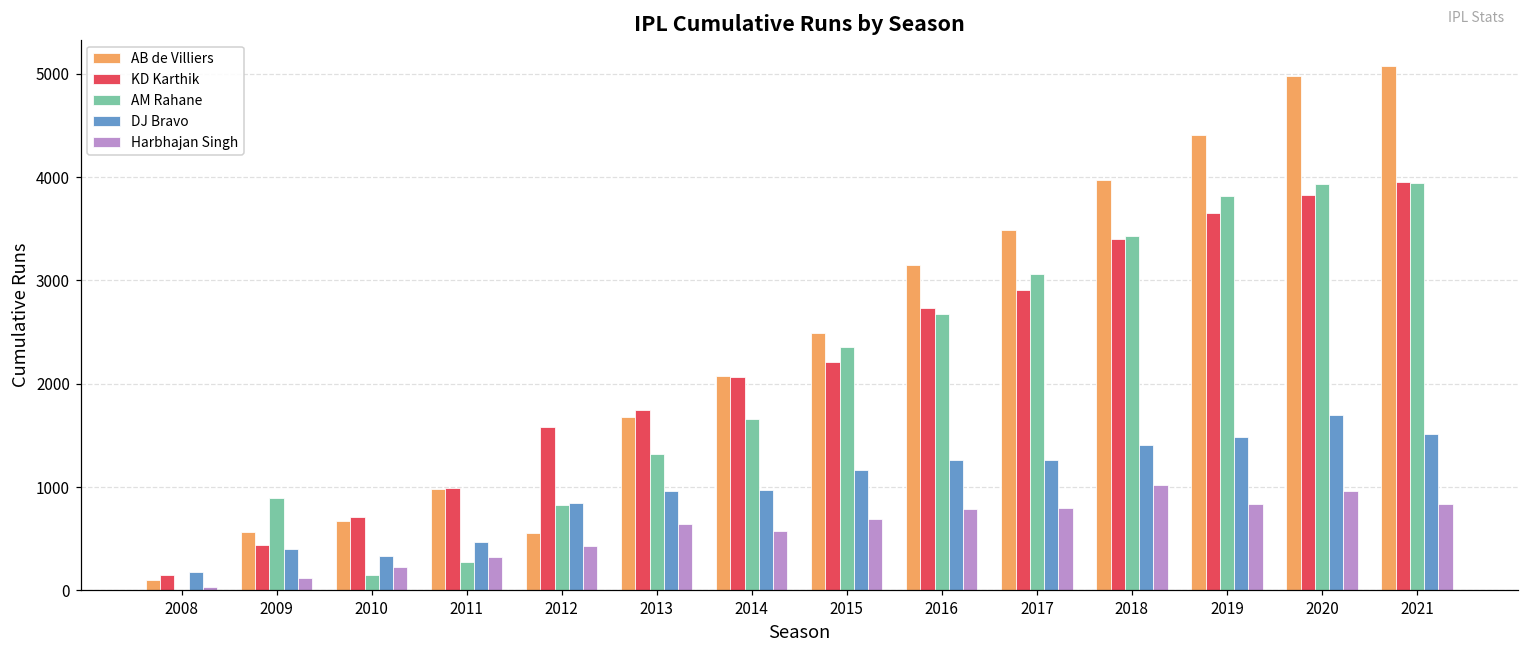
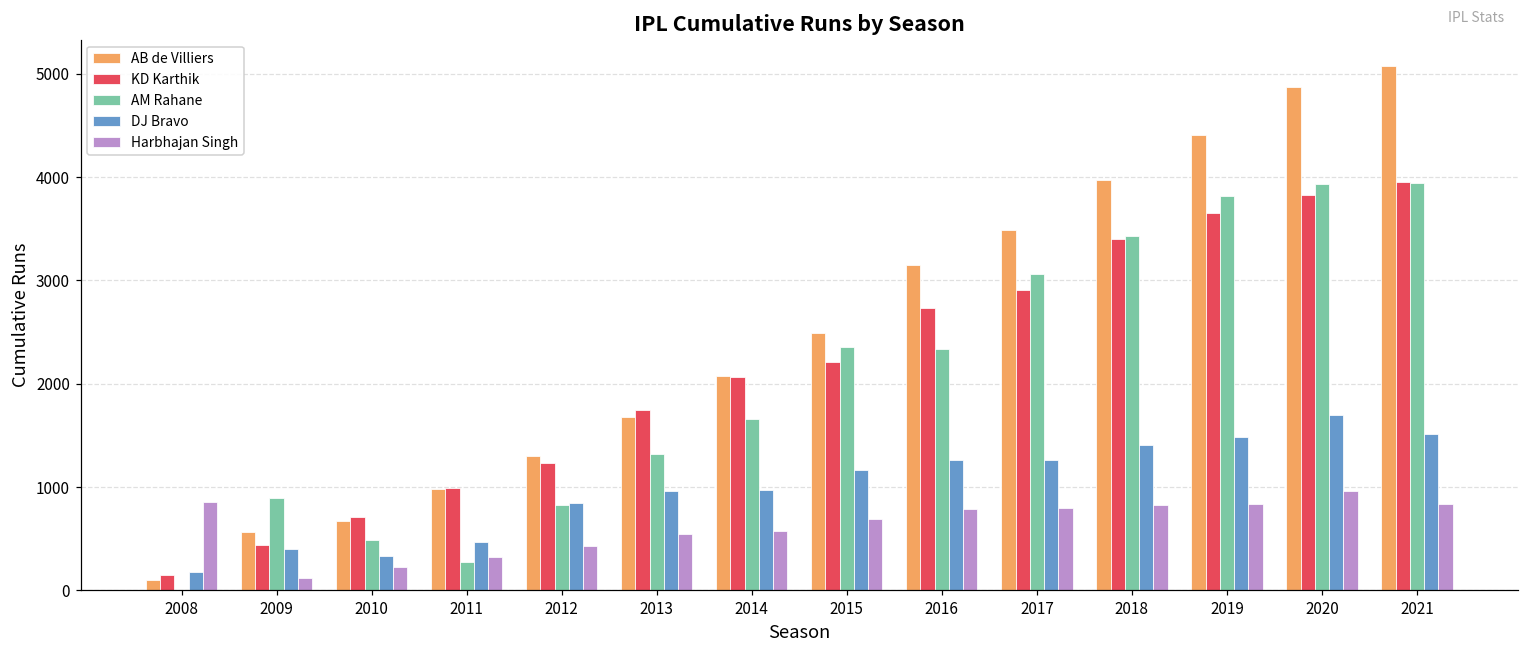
  {
    "AB de Villiers": {
      "2008": 100,
      "2009": 600,
      "2010": 700,
      "2011": 1000,
-     "2012": 600,
+     "2012": 1300,
      "2013": 1700,
      "2014": 2100,
      "2015": 2500,
      "2016": 3200,
      "2017": 3500,
      "2018": 4000,
      "2019": 4400,
-     "2020": 5000,
+     "2020": 4900,
      "2021": 5100
    },
    "KD Karthik": {
      "2008": 100,
      "2009": 400,
      "2010": 700,
      "2011": 1000,
-     "2012": 1600,
+     "2012": 1200,
      "2013": 1700,
      "2014": 2100,
      "2015": 2200,
      "2016": 2700,
      "2017": 2900,
      "2018": 3400,
      "2019": 3700,
      "2020": 3800,
      "2021": 3900
    },
    "AM Rahane": {
      "2009": 900,
-     "2010": 100,
+     "2010": 500,
      "2011": 300,
      "2012": 800,
      "2013": 1300,
      "2014": 1700,
      "2015": 2400,
-     "2016": 2700,
+     "2016": 2300,
      "2017": 3100,
      "2018": 3400,
      "2019": 3800,
      "2020": 3900,
      "2021": 3900
    },
    "DJ Bravo": {
      "2008": 200,
      "2009": 400,
      "2010": 300,
      "2011": 500,
      "2012": 800,
      "2013": 1000,
      "2014": 1000,
      "2015": 1200,
      "2016": 1300,
      "2017": 1300,
      "2018": 1400,
      "2019": 1500,
      "2020": 1700,
      "2021": 1500
    },
    "Harbhajan Singh": {
-     "2008": 0,
+     "2008": 900,
      "2009": 100,
      "2010": 200,
      "2011": 300,
      "2012": 400,
-     "2013": 600,
+     "2013": 500,
      "2014": 600,
      "2015": 700,
      "2016": 800,
      "2017": 800,
-     "2018": 1000,
+     "2018": 800,
      "2019": 800,
      "2020": 1000,
      "2021": 800
    }
  }
